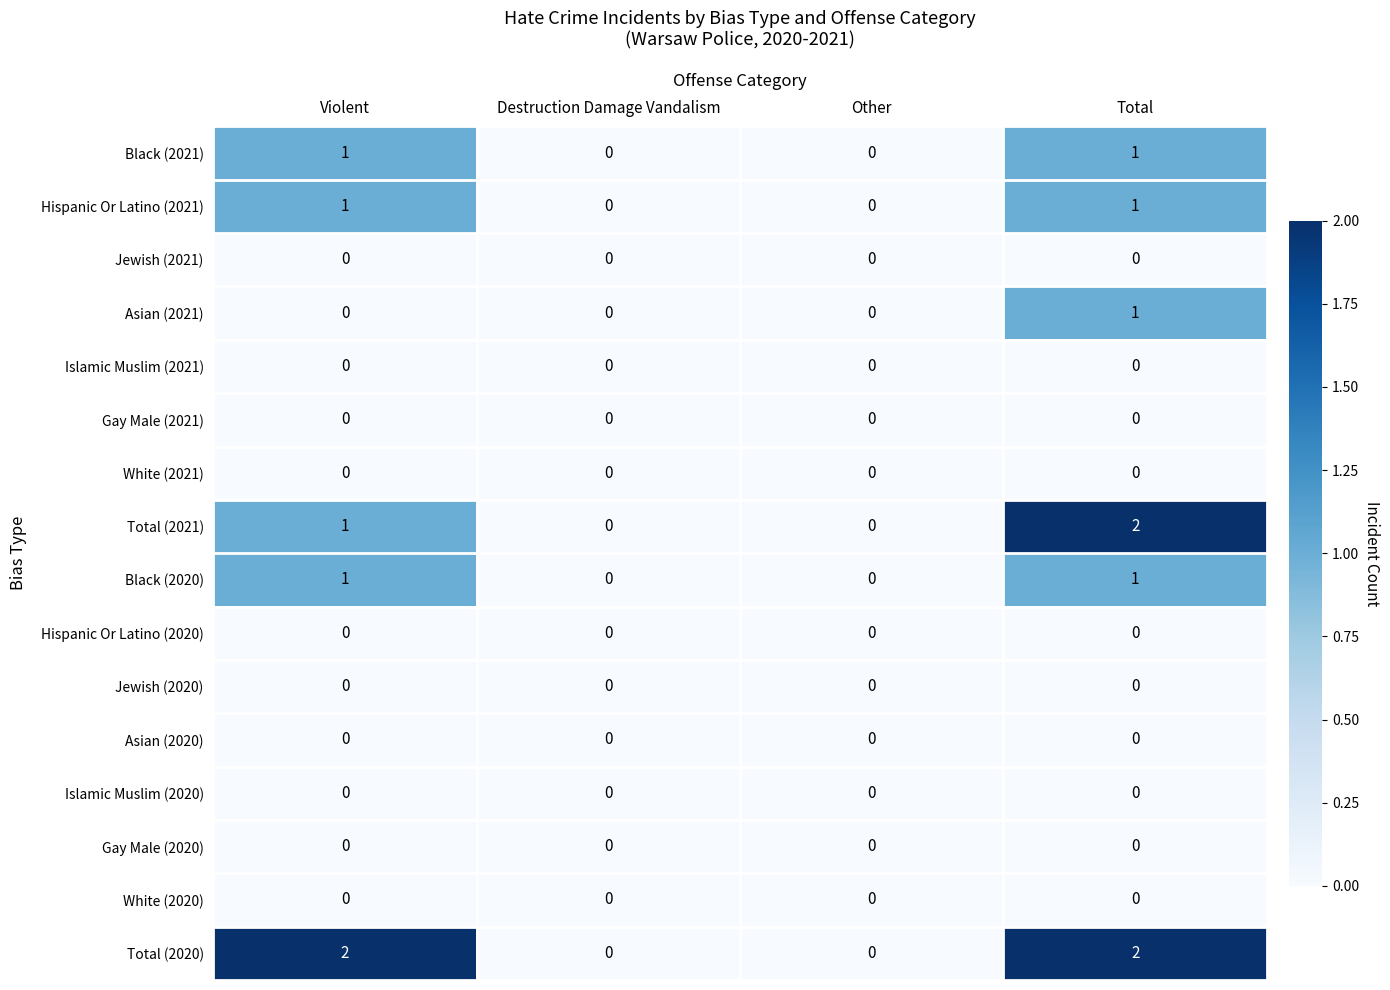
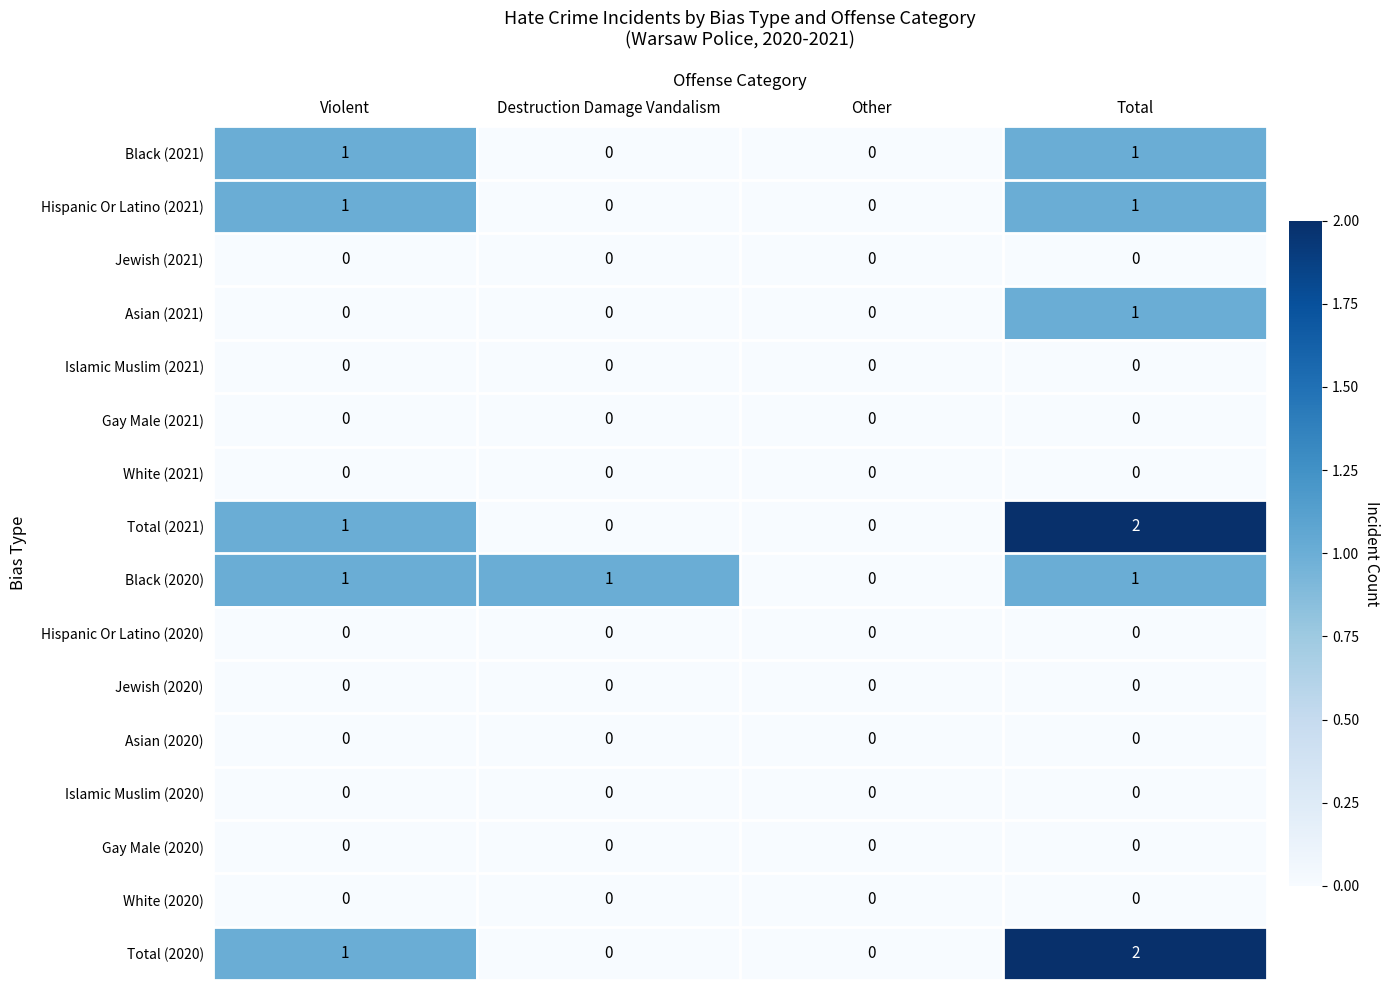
  {
    "Black (2021)": {
      "Violent": 1,
      "Destruction Damage Vandalism": 0,
      "Other": 0,
      "Total": 1
    },
    "Hispanic Or Latino (2021)": {
      "Violent": 1,
      "Destruction Damage Vandalism": 0,
      "Other": 0,
      "Total": 1
    },
    "Jewish (2021)": {
      "Violent": 0,
      "Destruction Damage Vandalism": 0,
      "Other": 0,
      "Total": 0
    },
    "Asian (2021)": {
      "Violent": 0,
      "Destruction Damage Vandalism": 0,
      "Other": 0,
      "Total": 1
    },
    "Islamic Muslim (2021)": {
      "Violent": 0,
      "Destruction Damage Vandalism": 0,
      "Other": 0,
      "Total": 0
    },
    "Gay Male (2021)": {
      "Violent": 0,
      "Destruction Damage Vandalism": 0,
      "Other": 0,
      "Total": 0
    },
    "White (2021)": {
      "Violent": 0,
      "Destruction Damage Vandalism": 0,
      "Other": 0,
      "Total": 0
    },
    "Total (2021)": {
      "Violent": 1,
      "Destruction Damage Vandalism": 0,
      "Other": 0,
      "Total": 2
    },
    "Black (2020)": {
      "Violent": 1,
-     "Destruction Damage Vandalism": 0,
+     "Destruction Damage Vandalism": 1,
      "Other": 0,
      "Total": 1
    },
    "Hispanic Or Latino (2020)": {
      "Violent": 0,
      "Destruction Damage Vandalism": 0,
      "Other": 0,
      "Total": 0
    },
    "Jewish (2020)": {
      "Violent": 0,
      "Destruction Damage Vandalism": 0,
      "Other": 0,
      "Total": 0
    },
    "Asian (2020)": {
      "Violent": 0,
      "Destruction Damage Vandalism": 0,
      "Other": 0,
      "Total": 0
    },
    "Islamic Muslim (2020)": {
      "Violent": 0,
      "Destruction Damage Vandalism": 0,
      "Other": 0,
      "Total": 0
    },
    "Gay Male (2020)": {
      "Violent": 0,
      "Destruction Damage Vandalism": 0,
      "Other": 0,
      "Total": 0
    },
    "White (2020)": {
      "Violent": 0,
      "Destruction Damage Vandalism": 0,
      "Other": 0,
      "Total": 0
    },
    "Total (2020)": {
-     "Violent": 2,
+     "Violent": 1,
      "Destruction Damage Vandalism": 0,
      "Other": 0,
      "Total": 2
    }
  }
